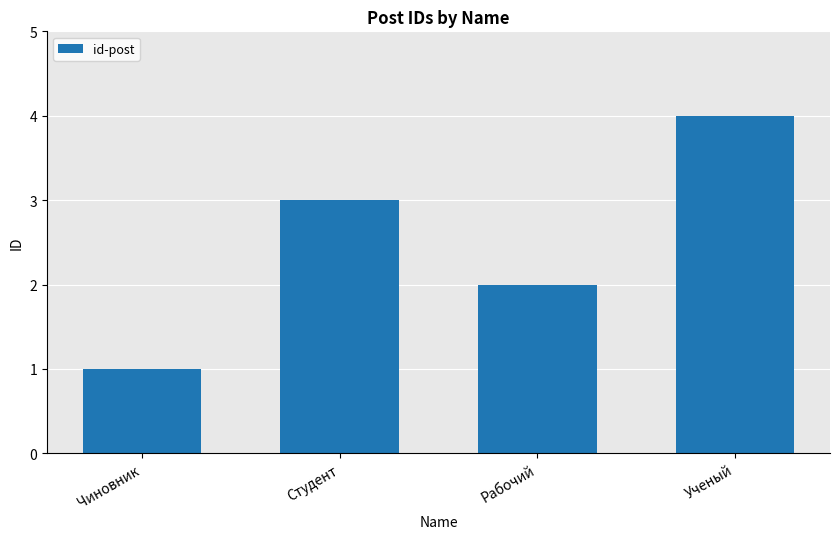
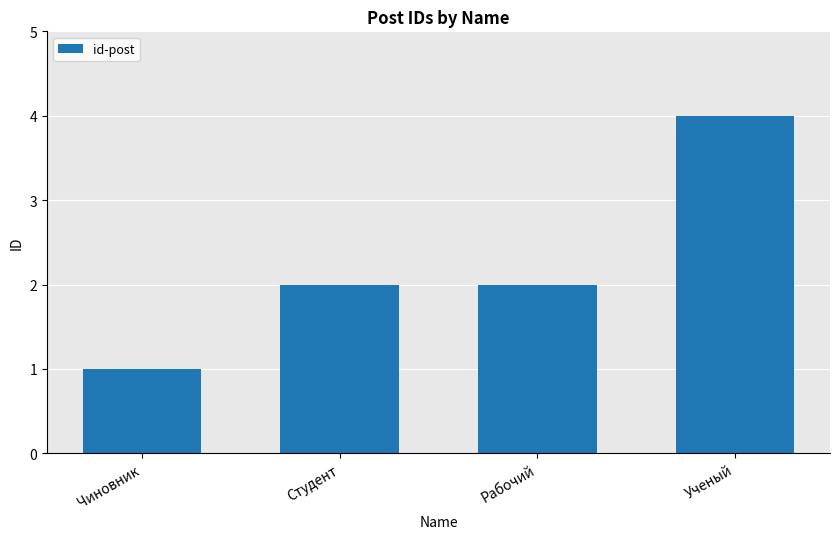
  {
    "Чиновник": 1,
-   "Студент": 3,
+   "Студент": 2,
    "Рабочий": 2,
    "Ученый": 4
  }
